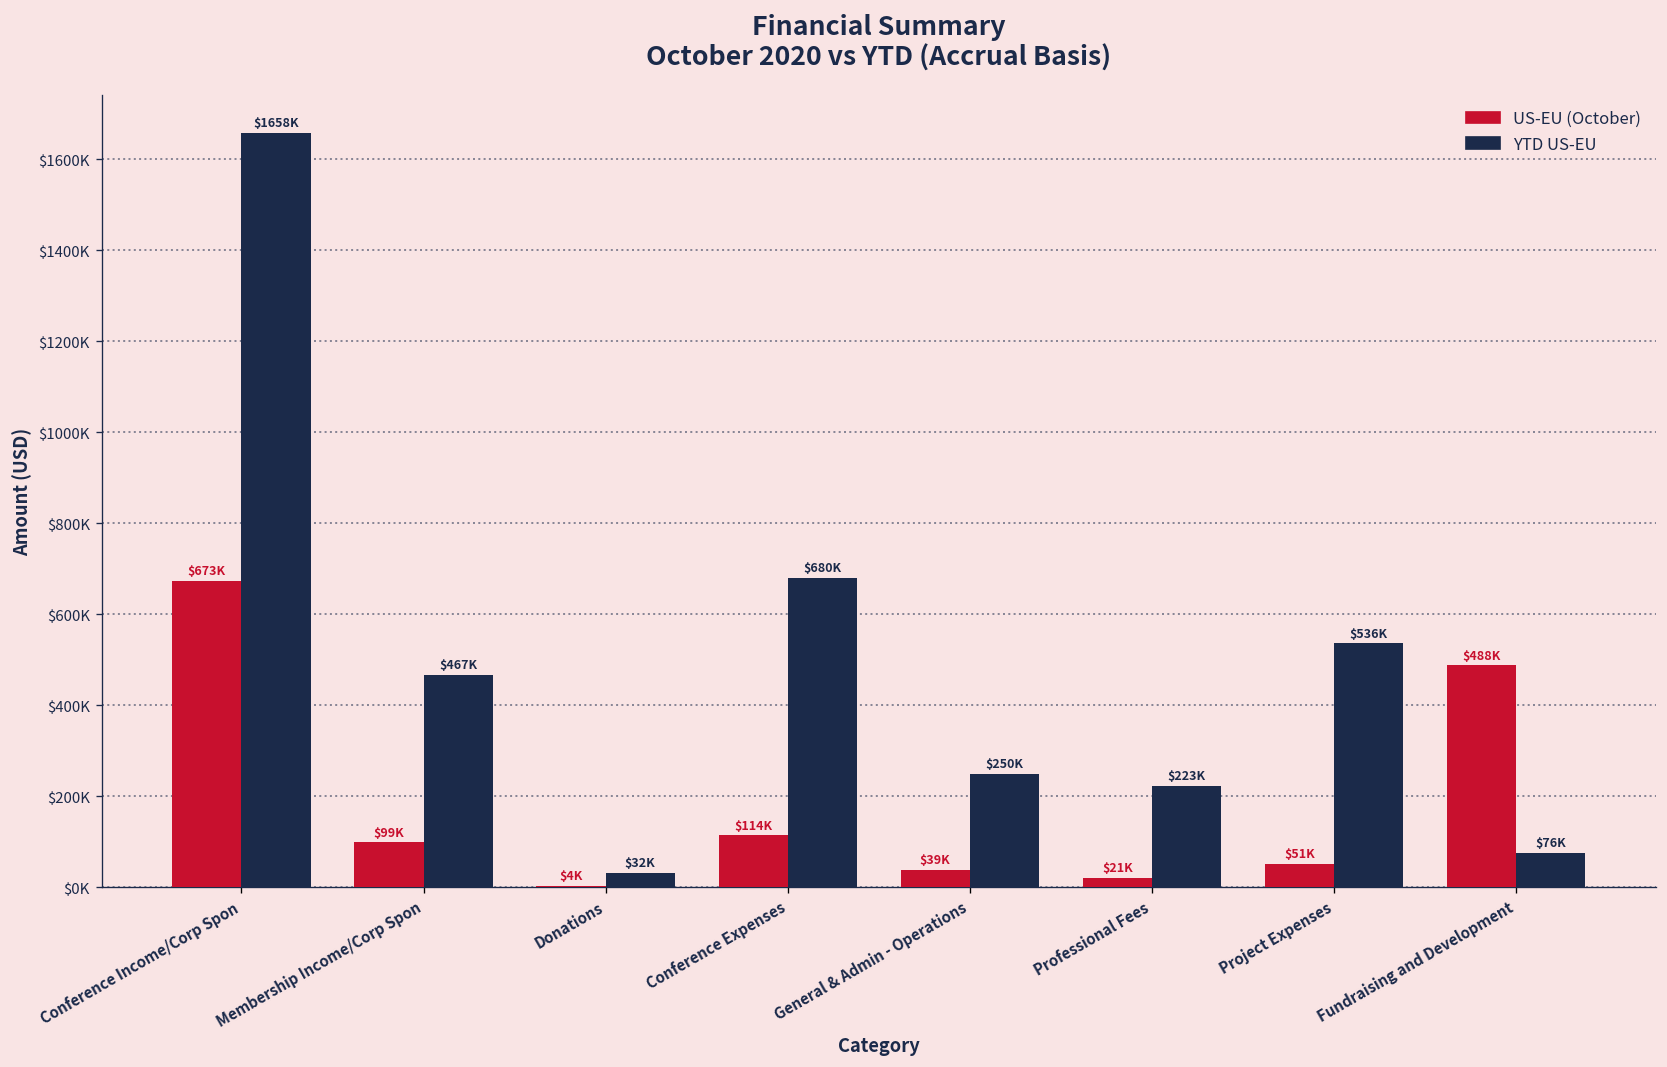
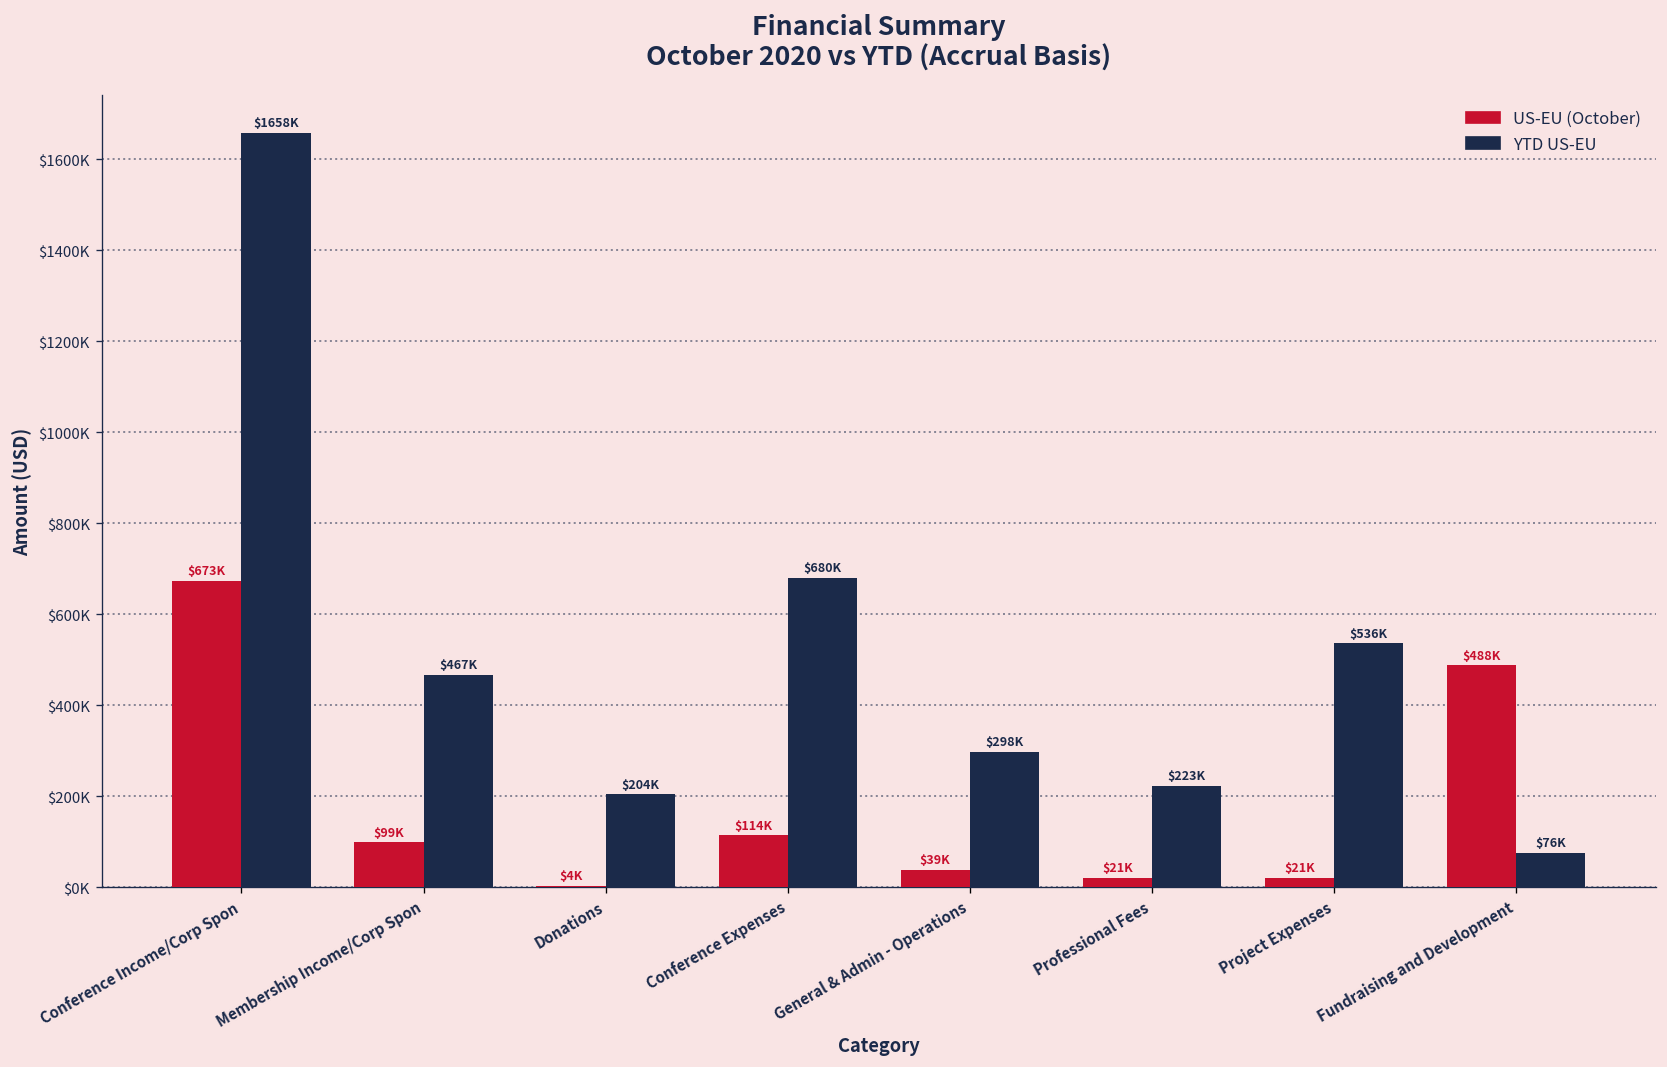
  {
    "US-EU (October)": {
      "Conference Income/Corp Spon": "$673K",
      "Membership Income/Corp Spon": "$99K",
      "Donations": "$4K",
      "Conference Expenses": "$114K",
      "General & Admin - Operations": "$39K",
      "Professional Fees": "$21K",
-     "Project Expenses": "$51K",
+     "Project Expenses": "$21K",
      "Fundraising and Development": "$488K"
    },
    "YTD US-EU": {
      "Conference Income/Corp Spon": "$1658K",
      "Membership Income/Corp Spon": "$467K",
-     "Donations": "$32K",
+     "Donations": "$204K",
      "Conference Expenses": "$680K",
-     "General & Admin - Operations": "$250K",
+     "General & Admin - Operations": "$298K",
      "Professional Fees": "$223K",
      "Project Expenses": "$536K",
      "Fundraising and Development": "$76K"
    }
  }
